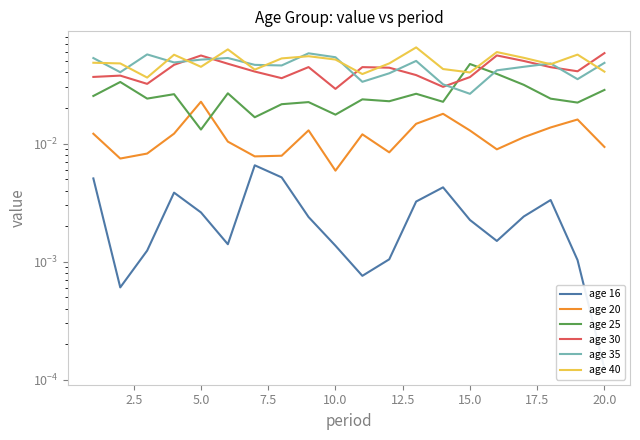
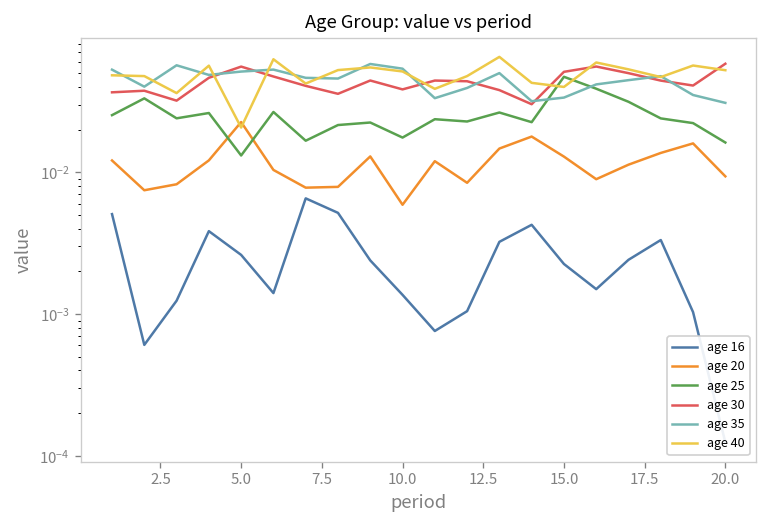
  {
    "age 16": {
      "5.0": 0.0026,
      "10.0": 0.0014,
      "15.0": 0.0023
    },
    "age 20": {
      "5.0": 0.023,
      "10.0": 0.006,
      "15.0": 0.013,
      "20.0": 0.009
    },
    "age 25": {
      "5.0": 0.013,
      "10.0": 0.018,
      "15.0": 0.047,
-     "20.0": 0.028
+     "20.0": 0.016
    },
    "age 30": {
      "5.0": 0.06,
-     "10.0": 0.029,
-     "15.0": 0.037,
+     "10.0": 0.038,
+     "15.0": 0.051,
      "20.0": 0.06
    },
    "age 35": {
      "5.0": 0.05,
-     "15.0": 0.026,
-     "20.0": 0.048
+     "15.0": 0.034,
+     "20.0": 0.031
    },
    "age 40": {
-     "5.0": 0.045,
+     "5.0": 0.021,
      "15.0": 0.040,
-     "20.0": 0.041
+     "20.0": 0.05
    }
  }
